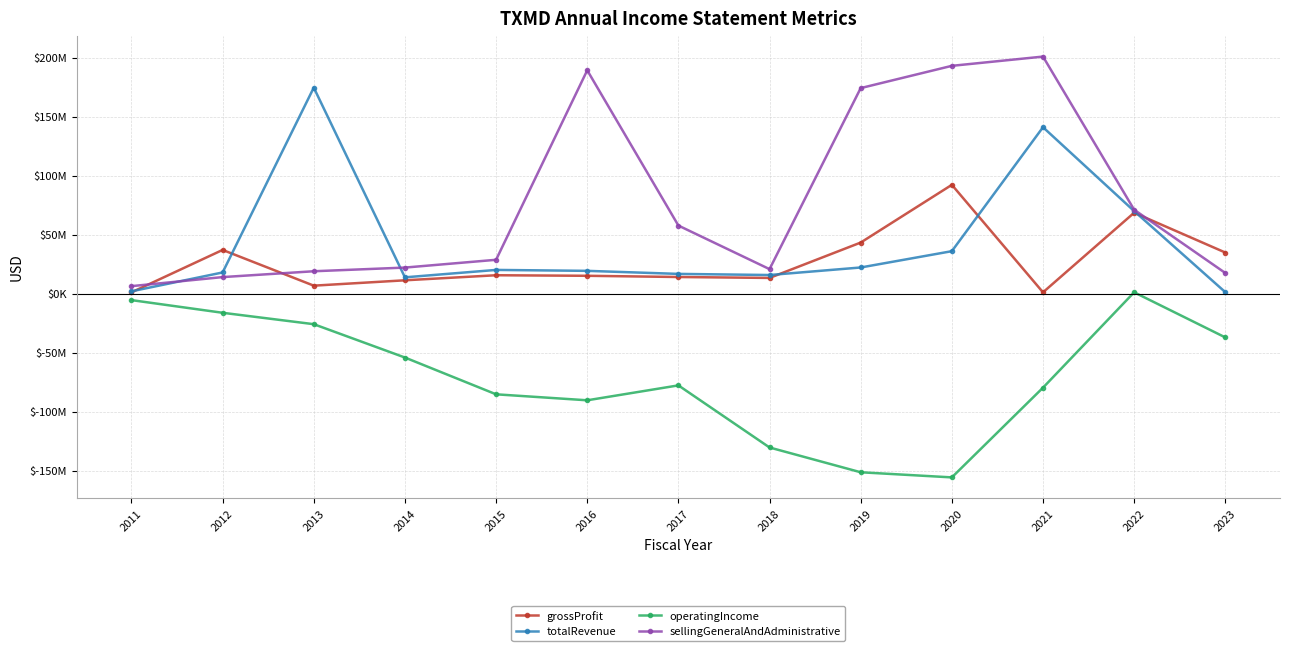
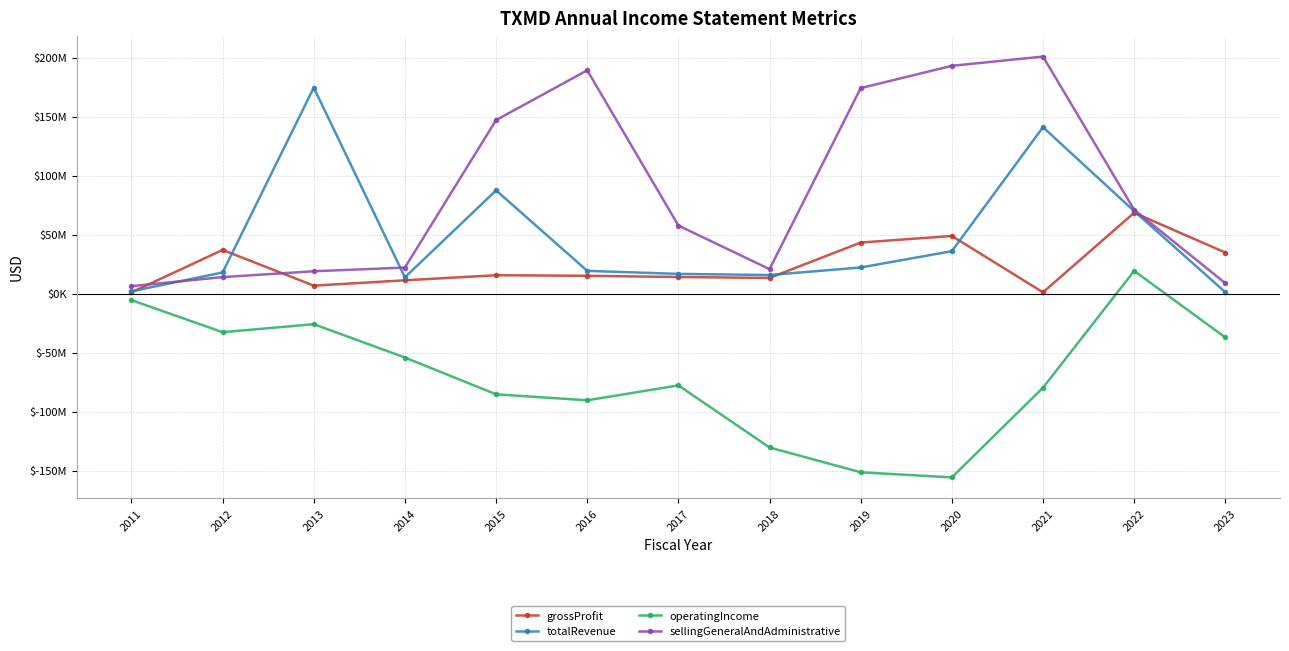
  {
    "grossProfit": {
      "2012": "$37000000",
      "2013": "$7000000",
      "2014": "$11000000",
      "2015": "$16000000",
      "2016": "$15000000",
      "2017": "$14000000",
      "2018": "$13000000",
      "2019": "$43000000",
-     "2020": "$92000000",
+     "2020": "$49000000",
      "2021": "$1000000",
      "2023": "$35000000"
    },
    "totalRevenue": {
      "2012": "$18000000",
      "2013": "$175000000",
      "2014": "$14000000",
-     "2015": "$20000000",
+     "2015": "$88000000",
      "2016": "$19000000",
      "2017": "$17000000",
      "2018": "$16000000",
      "2019": "$22000000",
      "2020": "$36000000",
      "2021": "$141000000",
      "2023": "$1000000"
    },
    "operatingIncome": {
      "2011": "$-5000000",
-     "2012": "$-16000000",
+     "2012": "$-33000000",
      "2013": "$-26000000",
      "2014": "$-54000000",
      "2015": "$-85000000",
      "2016": "$-90000000",
      "2017": "$-78000000",
      "2018": "$-130000000",
      "2019": "$-151000000",
      "2020": "$-156000000",
      "2021": "$-80000000",
-     "2022": "$1000000",
+     "2022": "$19000000",
      "2023": "$-37000000"
    },
    "sellingGeneralAndAdministrative": {
      "2011": "$6000000",
      "2012": "$14000000",
      "2013": "$19000000",
      "2014": "$22000000",
-     "2015": "$29000000",
+     "2015": "$147000000",
      "2016": "$189000000",
      "2017": "$58000000",
      "2018": "$21000000",
      "2019": "$174000000",
      "2020": "$193000000",
      "2021": "$201000000",
-     "2023": "$18000000"
+     "2023": "$9000000"
    }
  }
